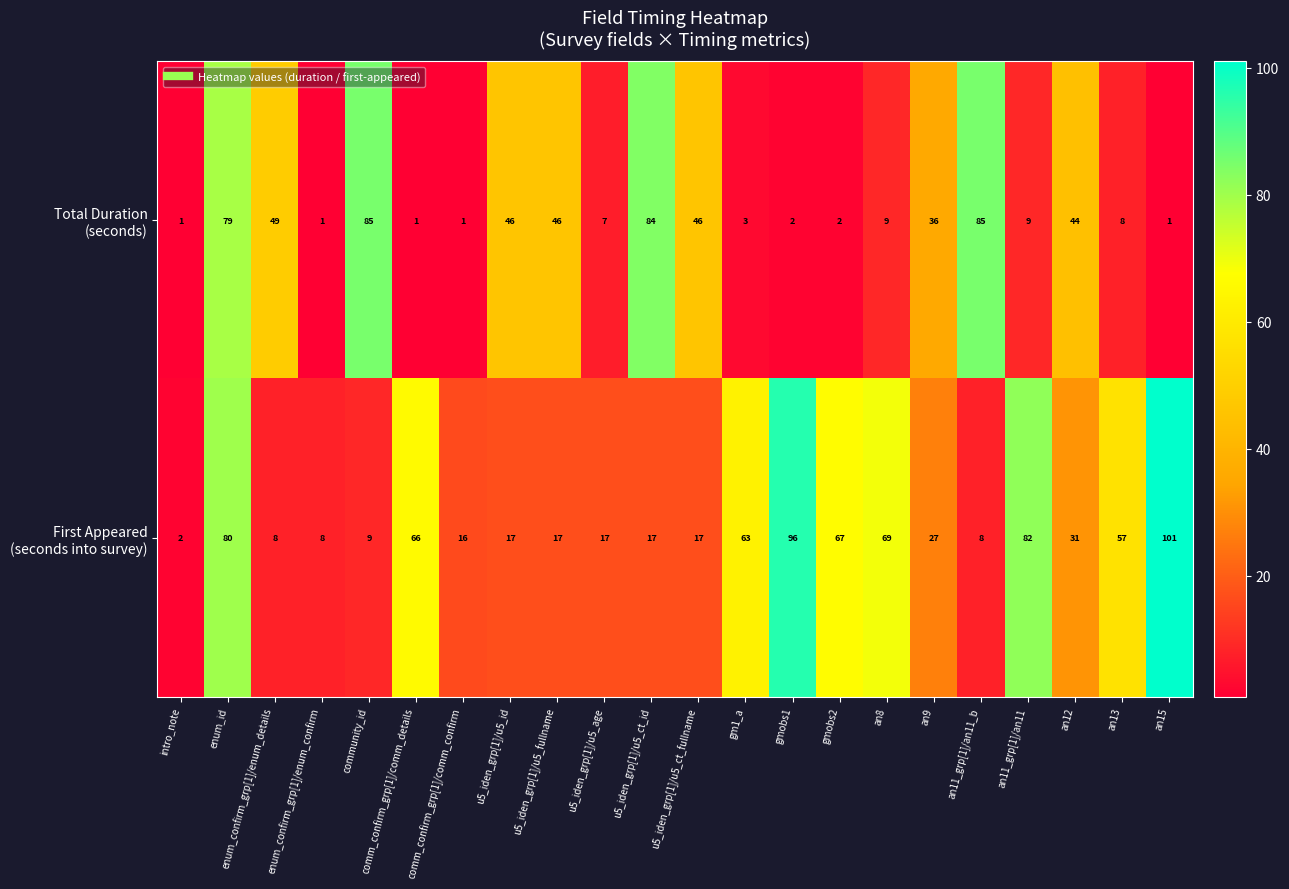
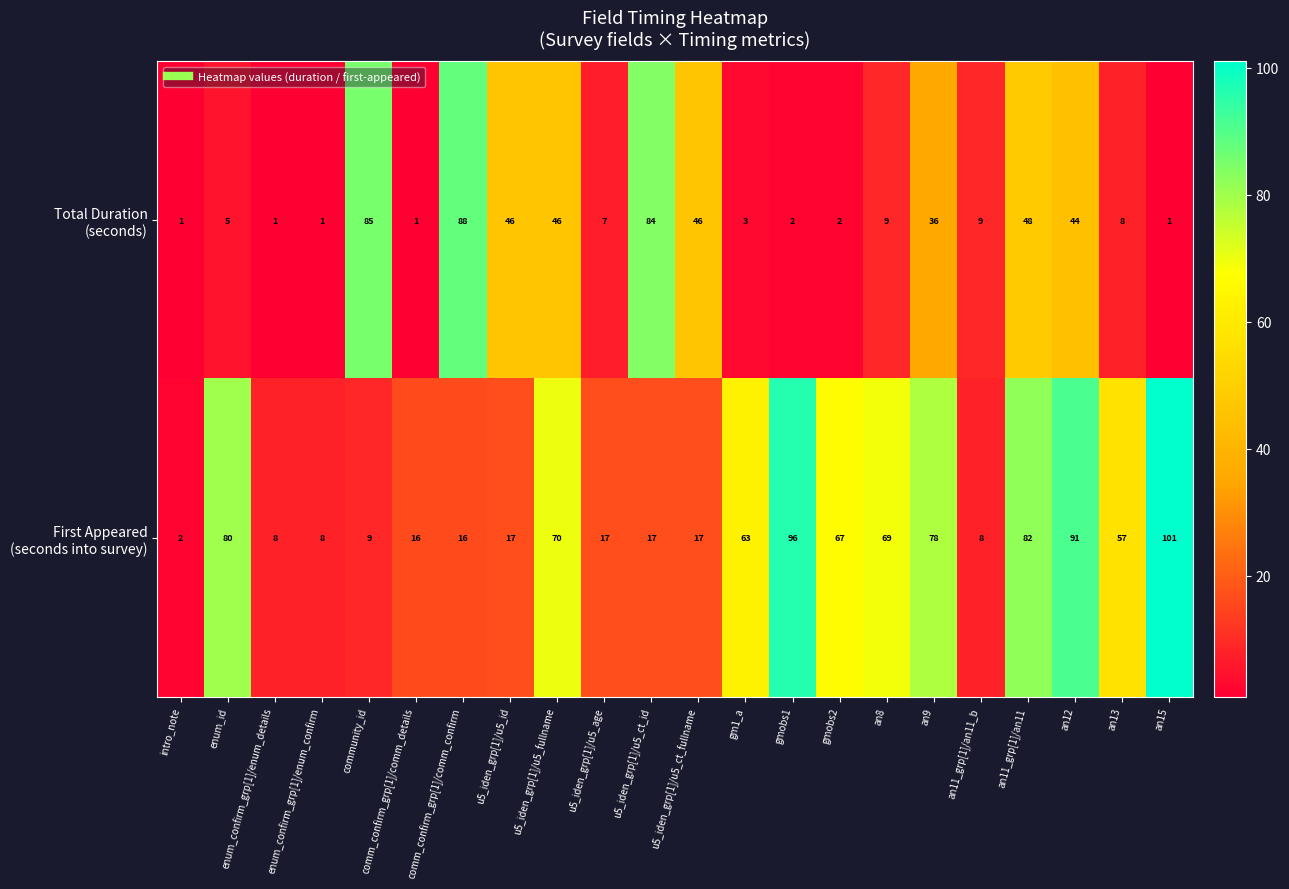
  {
    "Total Duration (seconds)": {
      "intro_note": 1,
-     "enum_id": 79,
-     "enum_confirm_grp[1]/enum_details": 49,
+     "enum_id": 5,
+     "enum_confirm_grp[1]/enum_details": 1,
      "enum_confirm_grp[1]/enum_confirm": 1,
      "community_id": 85,
      "comm_confirm_grp[1]/comm_details": 1,
-     "comm_confirm_grp[1]/comm_confirm": 1,
+     "comm_confirm_grp[1]/comm_confirm": 88,
      "u5_iden_grp[1]/u5_id": 46,
      "u5_iden_grp[1]/u5_fullname": 46,
      "u5_iden_grp[1]/u5_age": 7,
      "u5_iden_grp[1]/u5_ct_id": 84,
      "u5_iden_grp[1]/u5_ct_fullname": 46,
      "gm1_a": 3,
      "gmobs1": 2,
      "gmobs2": 2,
      "an8": 9,
      "an9": 36,
-     "an11_grp[1]/an11_b": 85,
-     "an11_grp[1]/an11": 9,
+     "an11_grp[1]/an11_b": 9,
+     "an11_grp[1]/an11": 48,
      "an12": 44,
      "an13": 8,
      "an15": 1
    },
    "First Appeared (seconds into survey)": {
      "intro_note": 2,
      "enum_id": 80,
      "enum_confirm_grp[1]/enum_details": 8,
      "enum_confirm_grp[1]/enum_confirm": 8,
      "community_id": 9,
-     "comm_confirm_grp[1]/comm_details": 66,
+     "comm_confirm_grp[1]/comm_details": 16,
      "comm_confirm_grp[1]/comm_confirm": 16,
      "u5_iden_grp[1]/u5_id": 17,
-     "u5_iden_grp[1]/u5_fullname": 17,
+     "u5_iden_grp[1]/u5_fullname": 70,
      "u5_iden_grp[1]/u5_age": 17,
      "u5_iden_grp[1]/u5_ct_id": 17,
      "u5_iden_grp[1]/u5_ct_fullname": 17,
      "gm1_a": 63,
      "gmobs1": 96,
      "gmobs2": 67,
      "an8": 69,
-     "an9": 27,
+     "an9": 78,
      "an11_grp[1]/an11_b": 8,
      "an11_grp[1]/an11": 82,
-     "an12": 31,
+     "an12": 91,
      "an13": 57,
      "an15": 101
    }
  }
